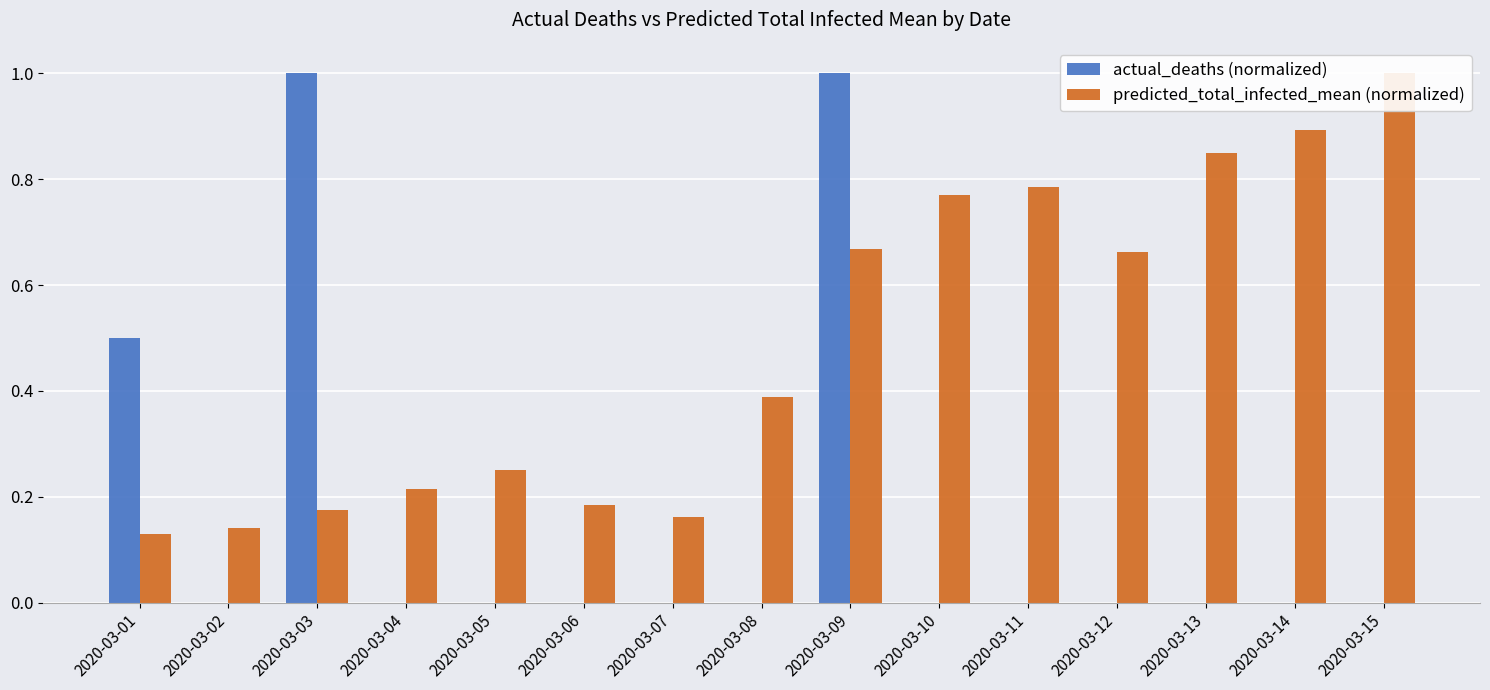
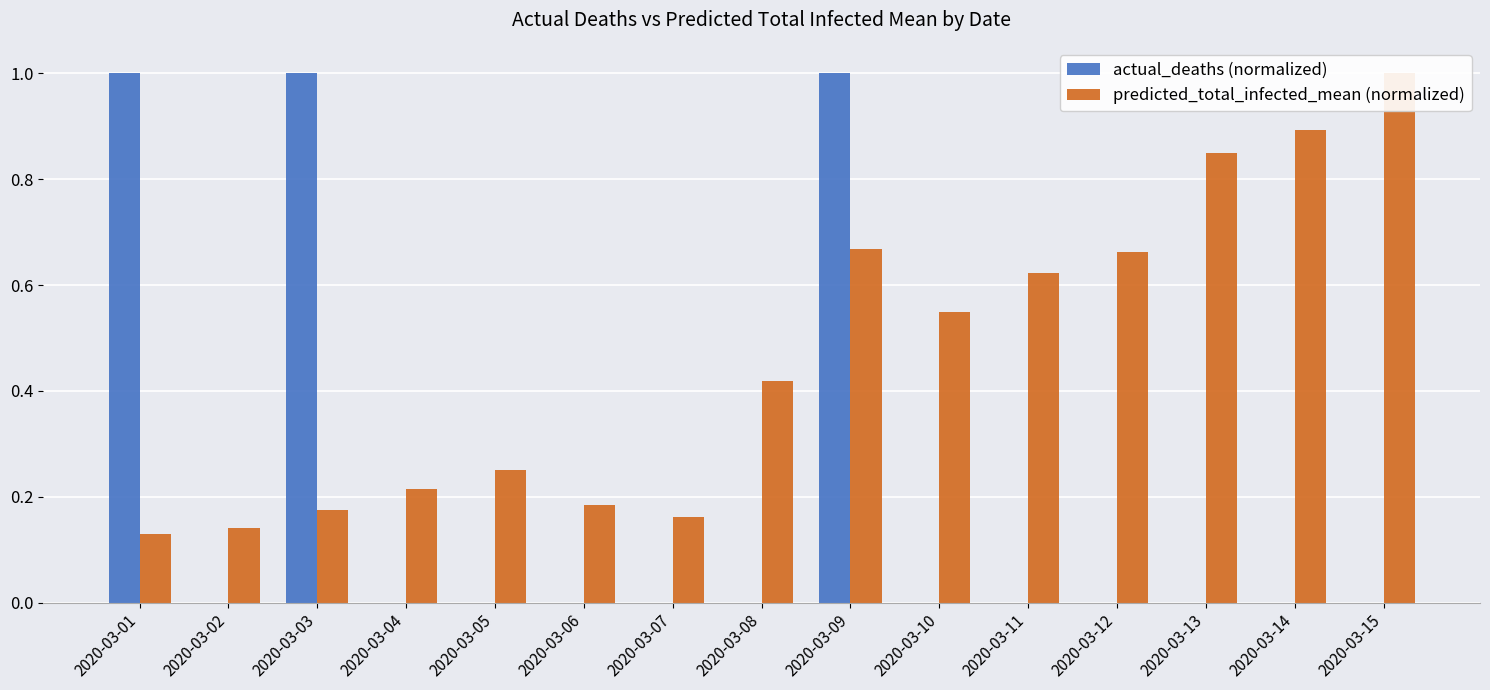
  {
    "actual_deaths (normalized)": {
-     "2020-03-01": 0.50,
+     "2020-03-01": 1.00,
      "2020-03-02": 0.00,
      "2020-03-03": 1.00,
      "2020-03-04": 0.00,
      "2020-03-05": 0.00,
      "2020-03-06": 0.00,
      "2020-03-07": 0.00,
      "2020-03-08": 0.00,
      "2020-03-09": 1.00,
      "2020-03-10": 0.00,
      "2020-03-11": 0.00,
      "2020-03-12": 0.00,
      "2020-03-13": 0.00,
      "2020-03-14": 0.00,
      "2020-03-15": 0.00
    },
    "predicted_total_infected_mean (normalized)": {
      "2020-03-01": 0.13,
      "2020-03-02": 0.14,
      "2020-03-03": 0.18,
      "2020-03-04": 0.21,
      "2020-03-05": 0.25,
      "2020-03-06": 0.18,
      "2020-03-07": 0.16,
-     "2020-03-08": 0.39,
+     "2020-03-08": 0.42,
      "2020-03-09": 0.67,
-     "2020-03-10": 0.77,
-     "2020-03-11": 0.78,
+     "2020-03-10": 0.55,
+     "2020-03-11": 0.62,
      "2020-03-12": 0.66,
      "2020-03-13": 0.85,
      "2020-03-14": 0.89
    }
  }
